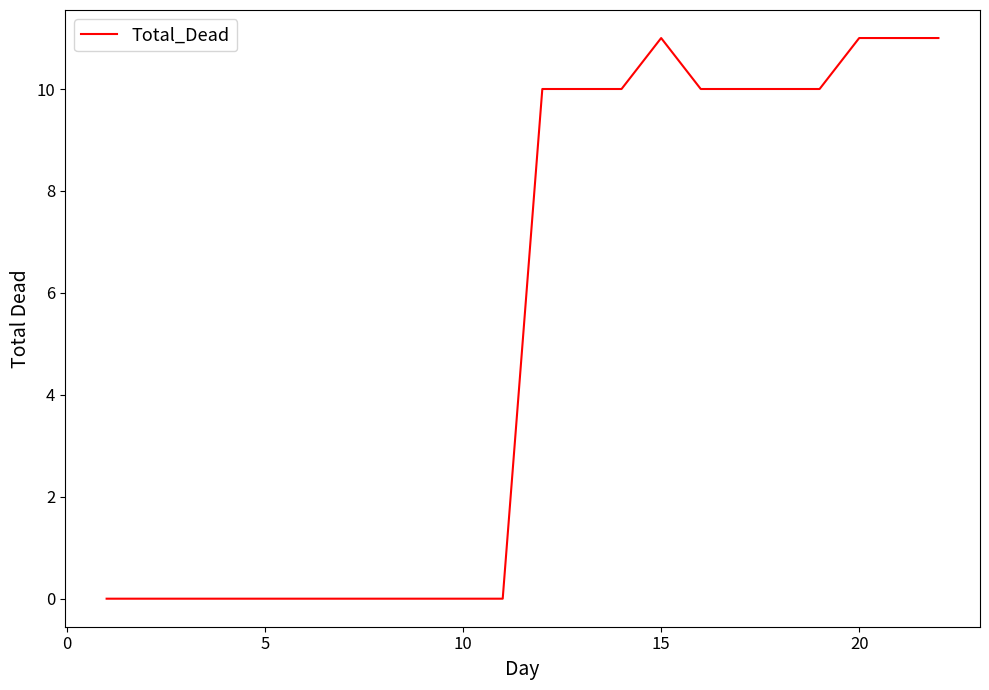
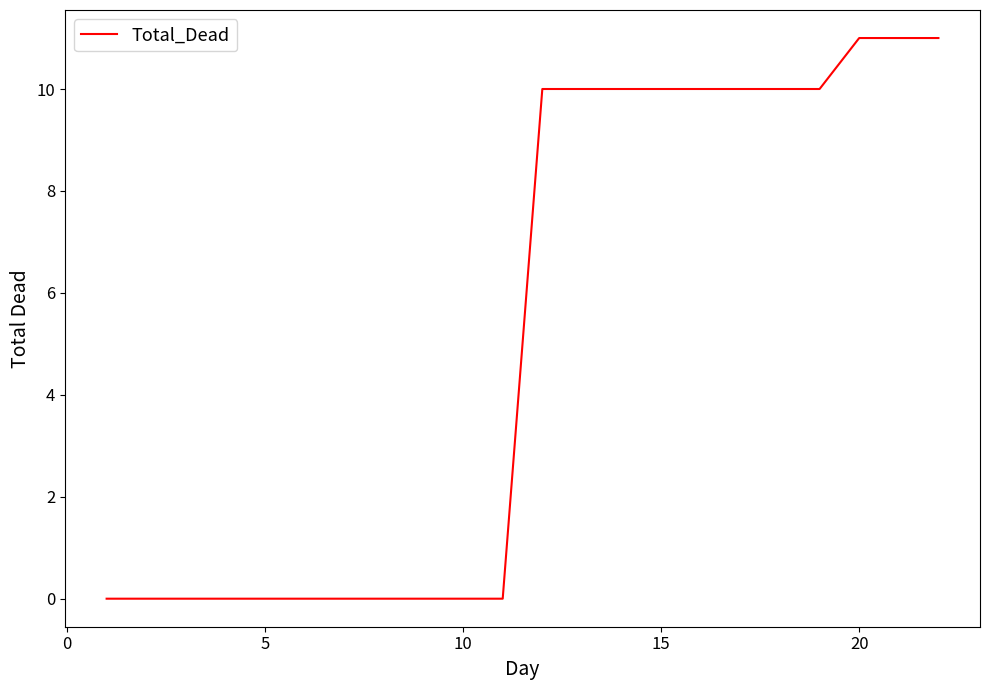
  {
    "5": 0,
    "10": 0,
-   "15": 11,
+   "15": 10,
    "20": 11
  }
